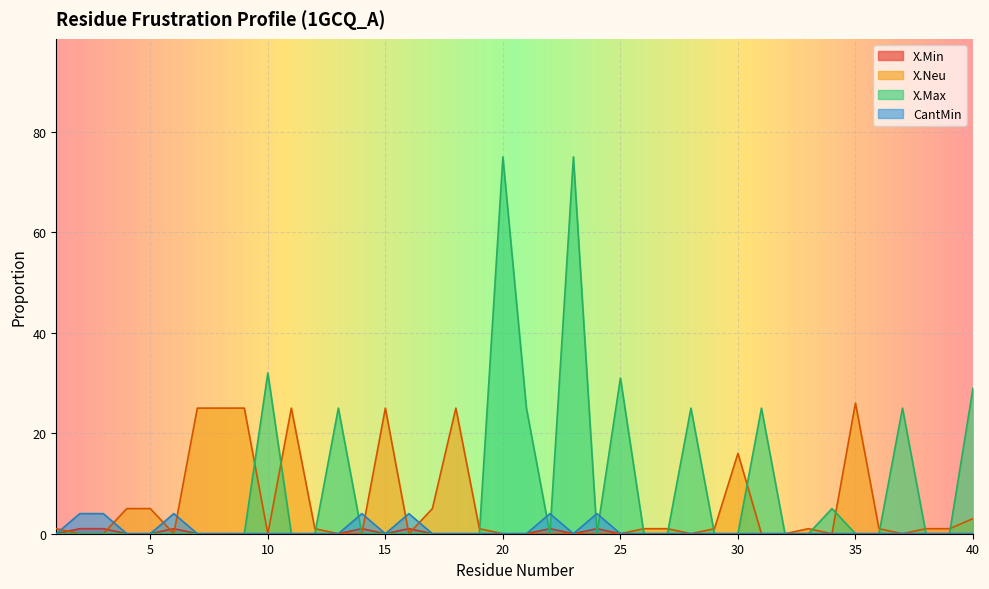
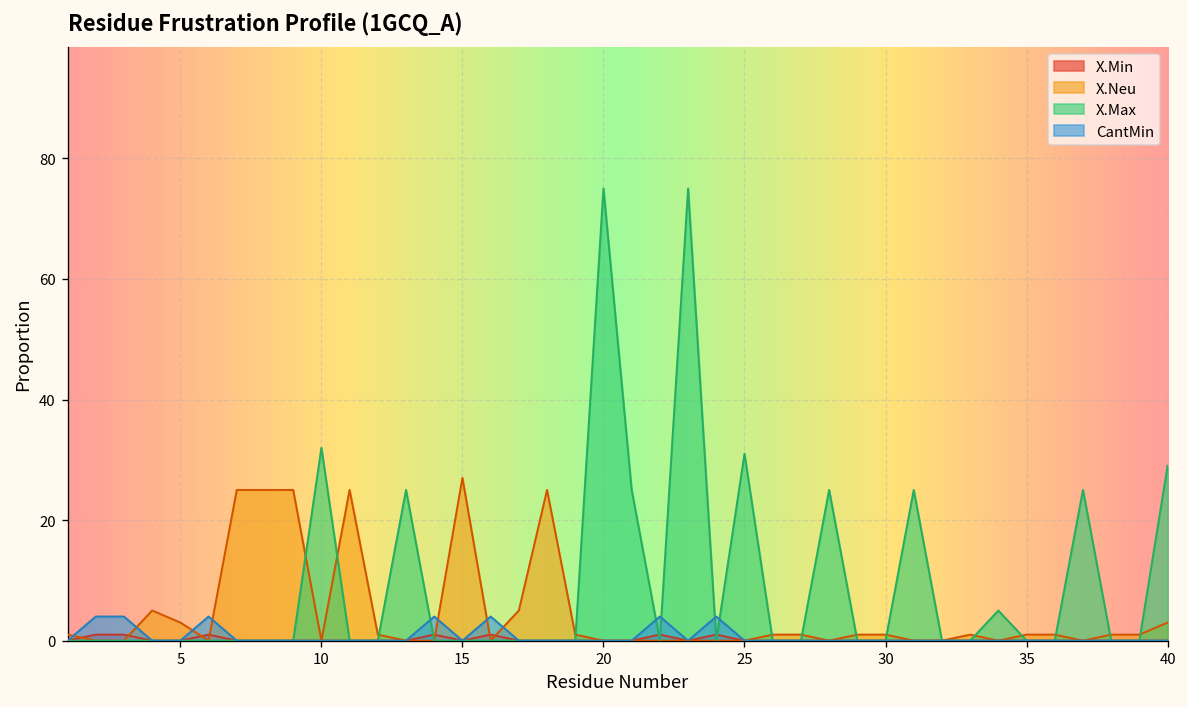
  {
    "X.Neu": {
-     "5": 5,
-     "15": 25,
-     "30": 16,
-     "35": 26,
+     "5": 3,
+     "15": 27,
+     "30": 1,
+     "35": 1,
      "40": 3
    },
    "X.Max": {
      "10": 32,
      "20": 75,
      "25": 31,
      "40": 29
    }
  }
